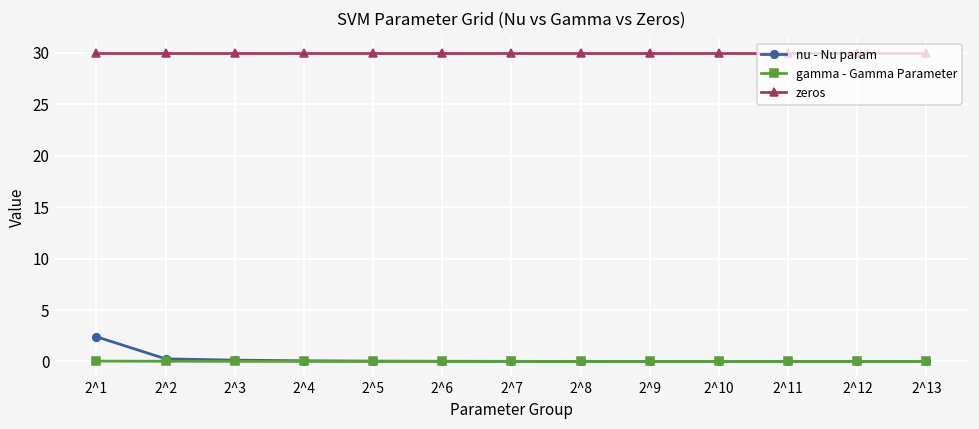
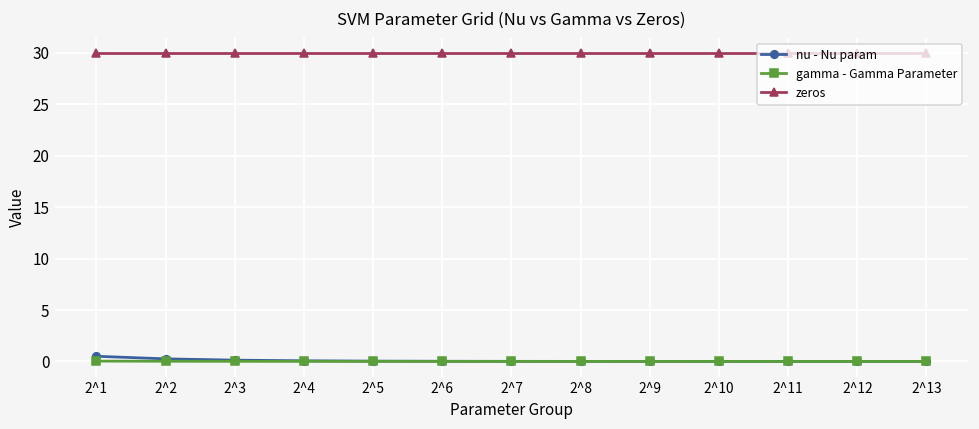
  {
    "nu - Nu param": {
-     "2^1": 2
+     "2^1": 1
    },
    "gamma - Gamma Parameter": {
      "2^1": 0
    },
    "zeros": {
      "2^1": 30,
      "2^2": 30,
      "2^3": 30,
      "2^4": 30,
      "2^5": 30,
      "2^6": 30,
      "2^7": 30,
      "2^8": 30,
      "2^9": 30,
      "2^10": 30
    }
  }
